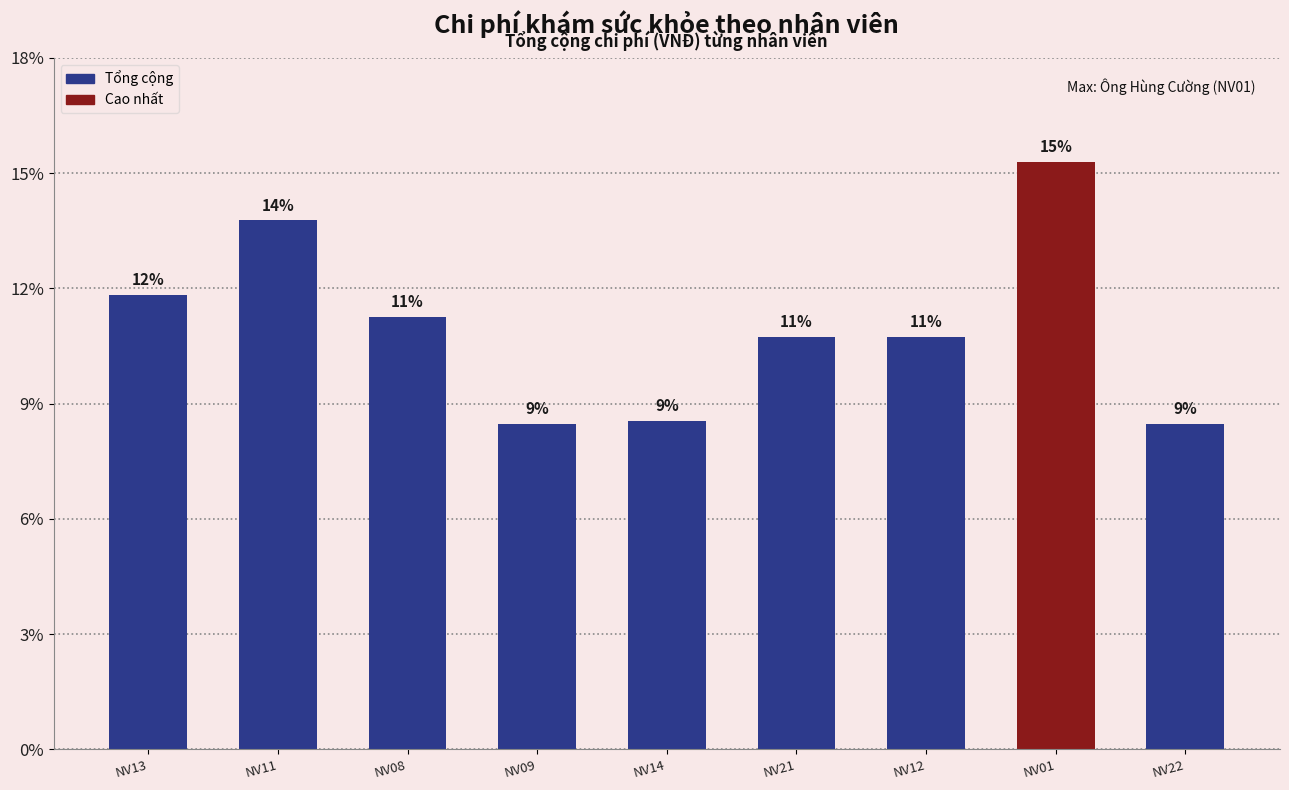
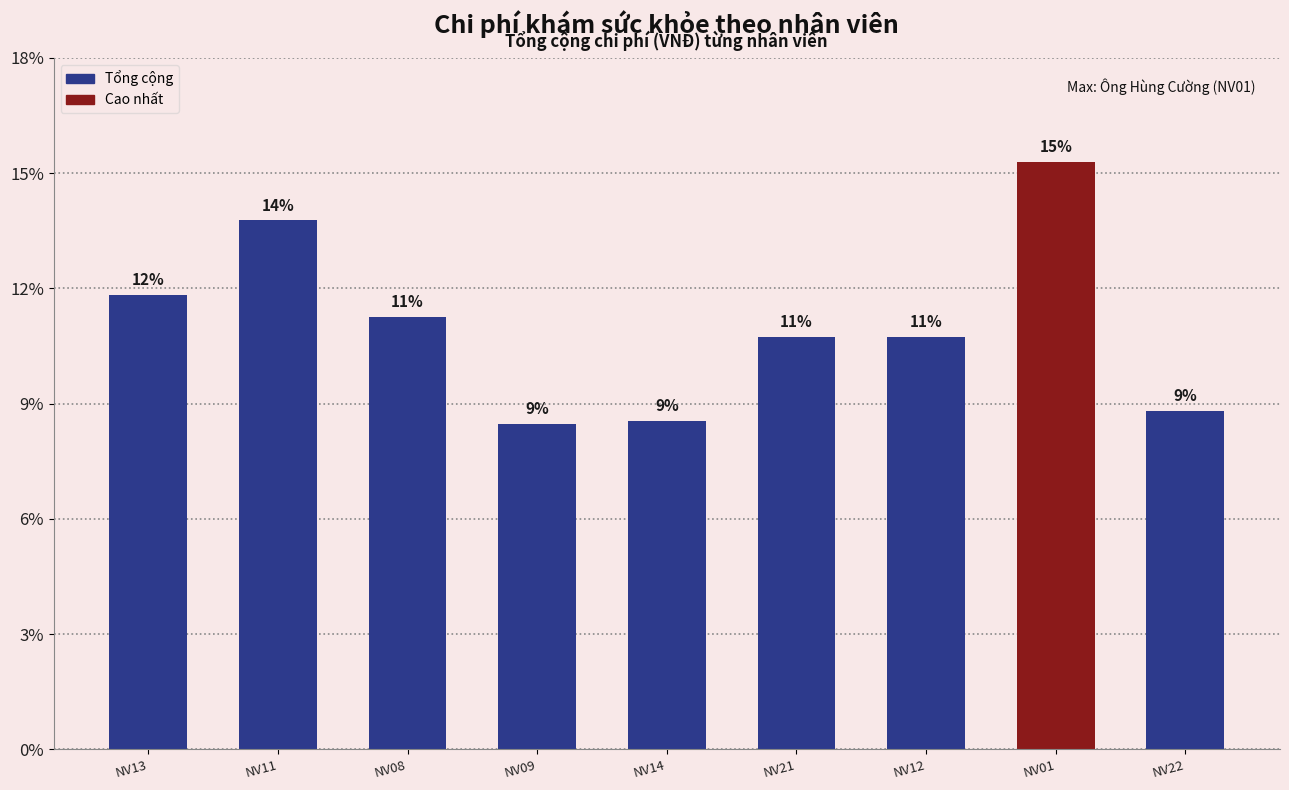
  {
-   "NV22": "8.5%"
+   "NV22": "8.8%"
  }
